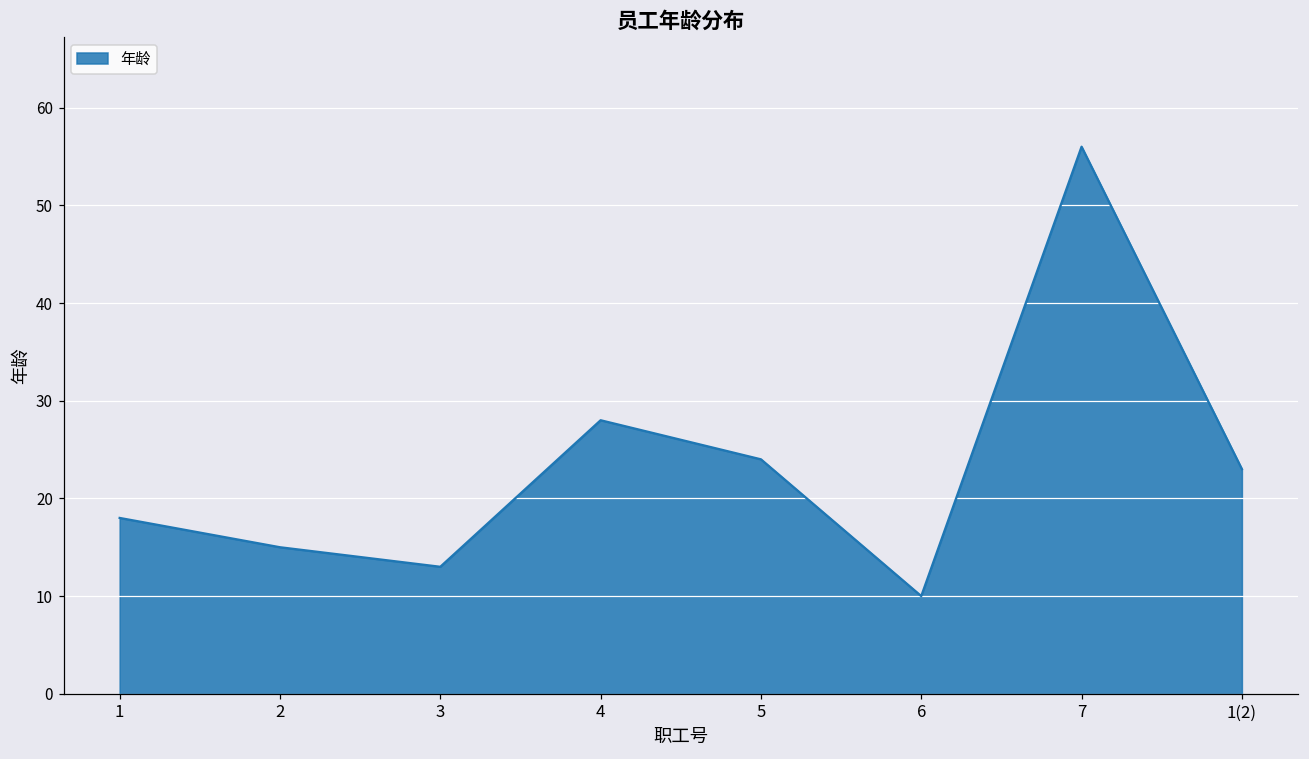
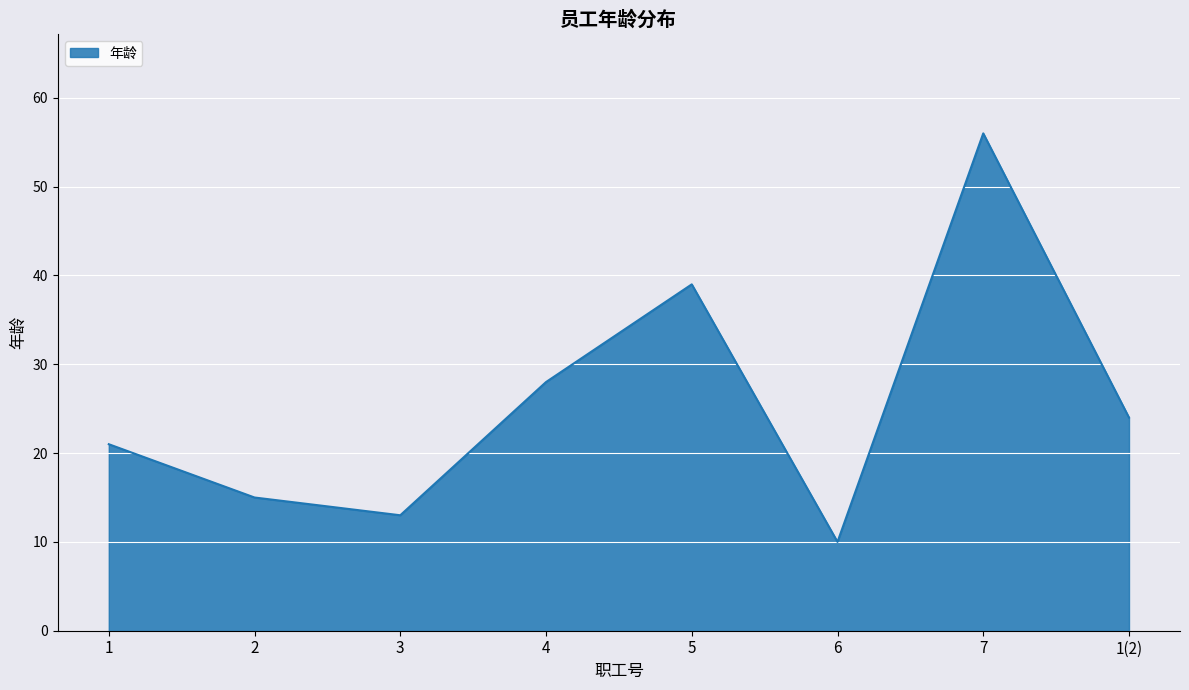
  {
-   "1": 18,
+   "1": 21,
    "2": 15,
    "3": 13,
    "4": 28,
-   "5": 24,
+   "5": 39,
    "6": 10,
    "7": 56,
-   "1(2)": 23
+   "1(2)": 24
  }
